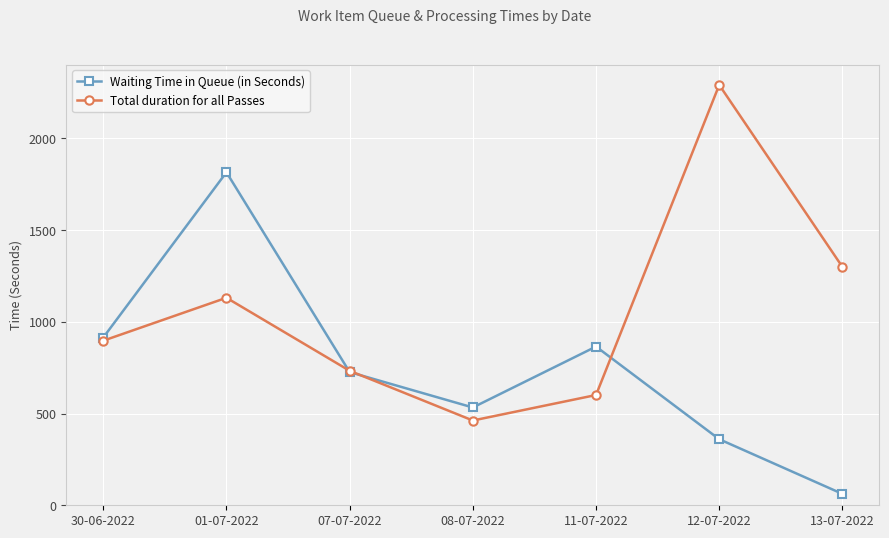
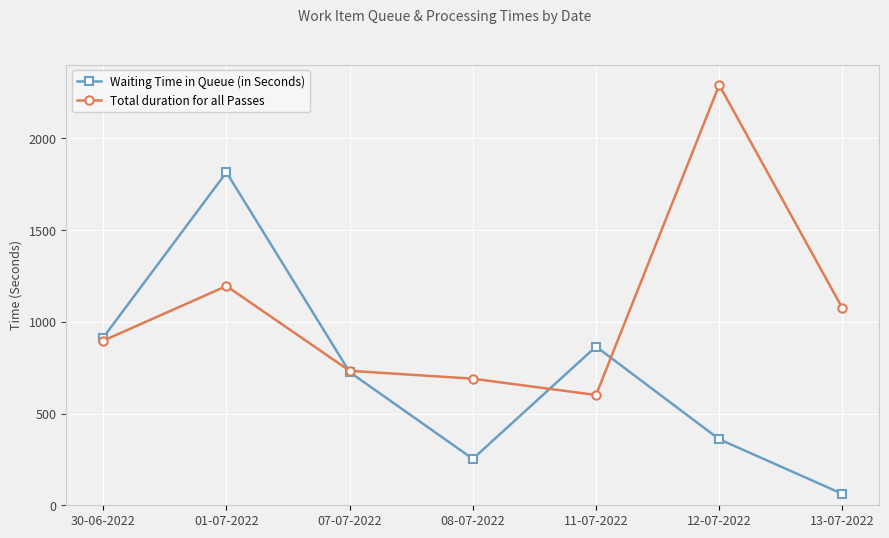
  {
    "Waiting Time in Queue (in Seconds)": {
      "30-06-2022": 910,
      "01-07-2022": 1820,
-     "08-07-2022": 530,
+     "08-07-2022": 250,
      "11-07-2022": 870,
      "12-07-2022": 360,
      "13-07-2022": 60
    },
    "Total duration for all Passes": {
      "30-06-2022": 900,
-     "01-07-2022": 1130,
-     "08-07-2022": 460,
+     "01-07-2022": 1200,
+     "08-07-2022": 690,
      "11-07-2022": 600,
      "12-07-2022": 2290,
-     "13-07-2022": 1300
+     "13-07-2022": 1070
    }
  }
